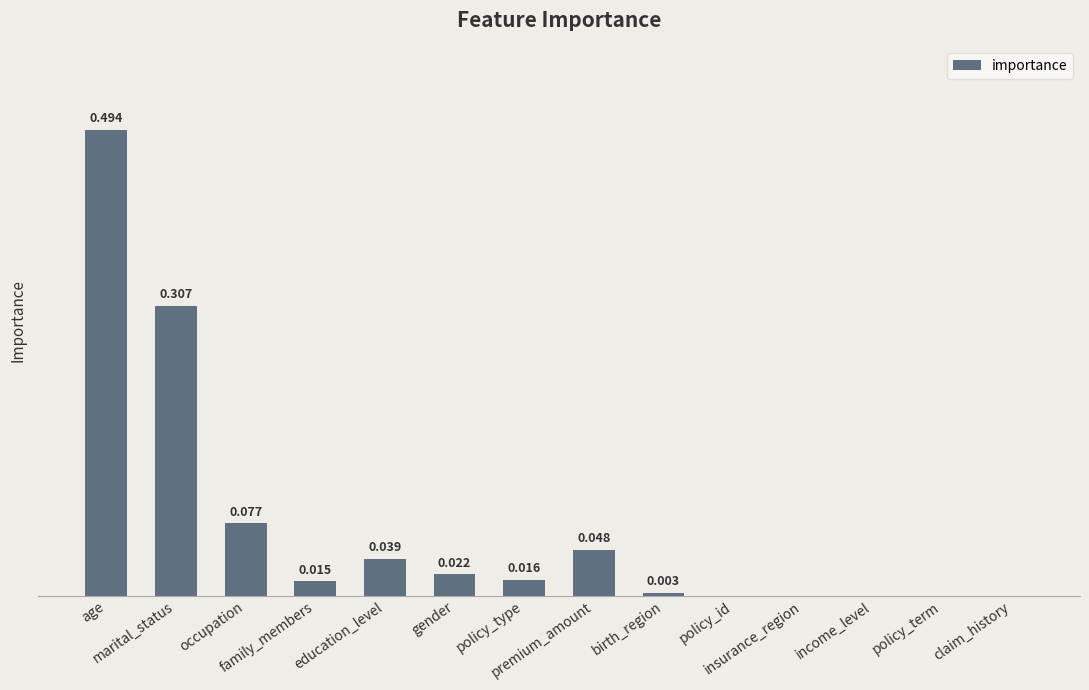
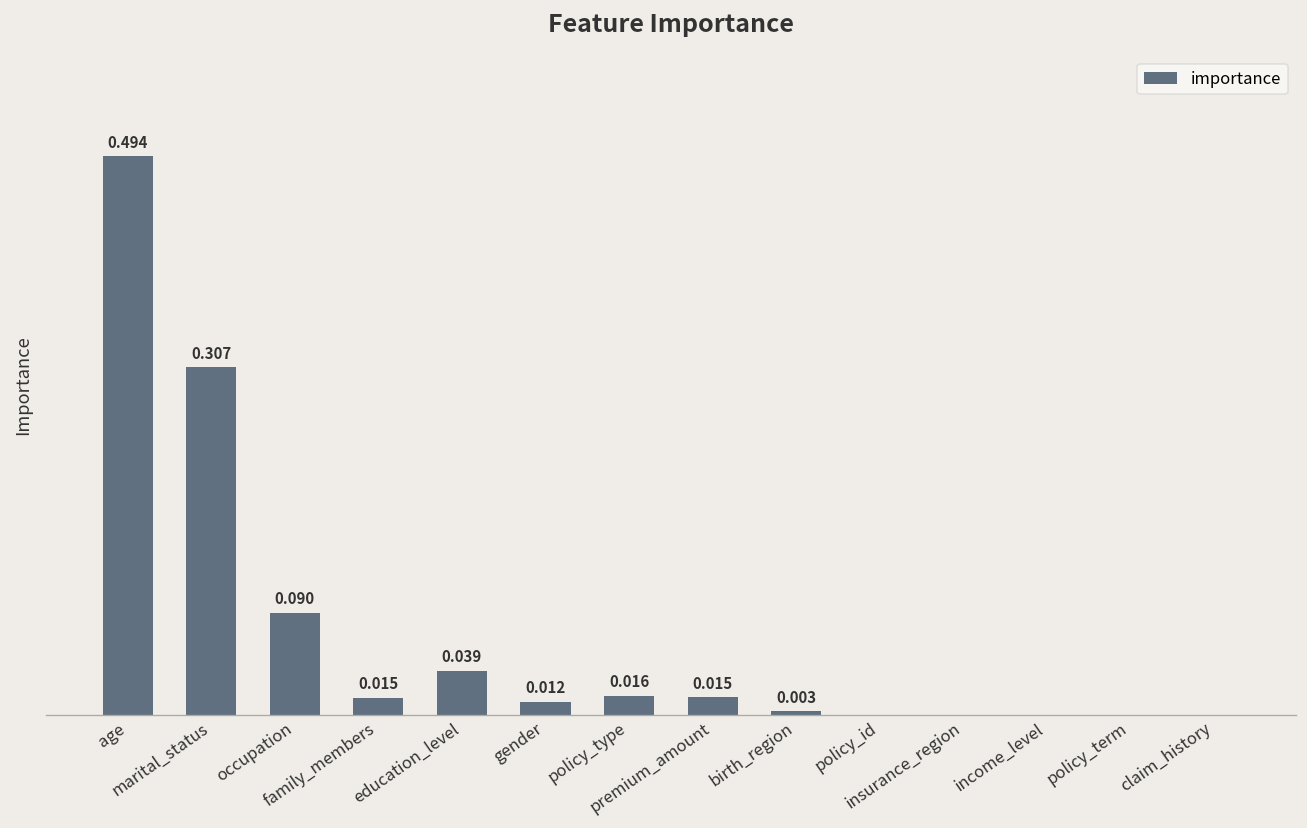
  {
    "age": 0.494,
    "marital_status": 0.307,
-   "occupation": 0.077,
+   "occupation": 0.090,
    "family_members": 0.015,
    "education_level": 0.039,
-   "gender": 0.022,
+   "gender": 0.012,
    "policy_type": 0.016,
-   "premium_amount": 0.048,
+   "premium_amount": 0.015,
    "birth_region": 0.003
  }
